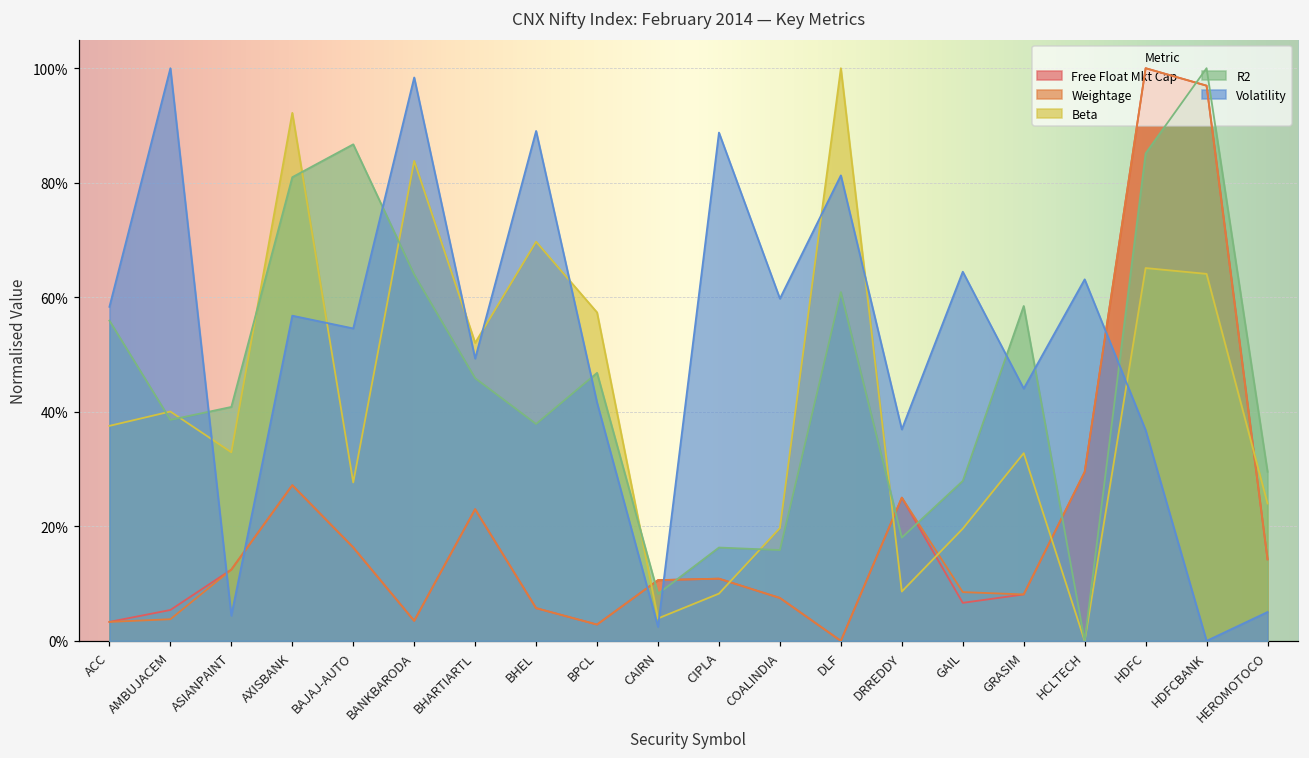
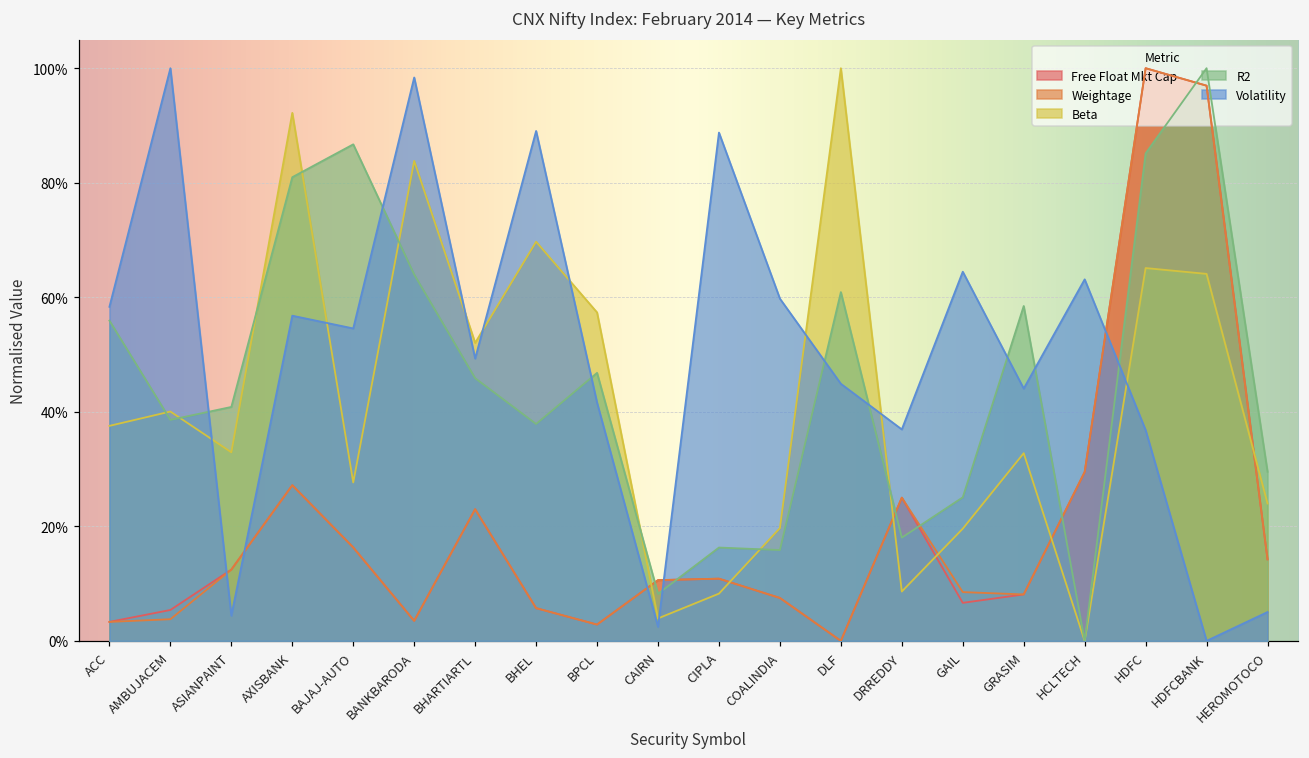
  {
    "Beta": {
      "ACC": "38%",
      "AMBUJACEM": "40%",
      "ASIANPAINT": "33%",
      "AXISBANK": "92%",
      "BAJAJ-AUTO": "28%",
      "BANKBARODA": "84%",
      "BHARTIARTL": "52%",
      "BHEL": "70%",
      "BPCL": "57%",
      "CAIRN": "4%",
      "CIPLA": "8%",
      "COALINDIA": "20%",
      "DLF": "100%",
      "DRREDDY": "9%",
      "GAIL": "20%",
      "GRASIM": "33%",
      "HDFC": "65%",
      "HDFCBANK": "64%",
      "HEROMOTOCO": "24%"
    },
    "R2": {
      "ACC": "56%",
      "AMBUJACEM": "39%",
      "ASIANPAINT": "41%",
      "AXISBANK": "81%",
      "BAJAJ-AUTO": "87%",
      "BANKBARODA": "64%",
      "BHARTIARTL": "46%",
      "BHEL": "38%",
      "BPCL": "47%",
      "CAIRN": "8%",
      "CIPLA": "16%",
      "COALINDIA": "16%",
      "DLF": "61%",
      "DRREDDY": "18%",
-     "GAIL": "28%",
+     "GAIL": "25%",
      "GRASIM": "58%",
      "HDFC": "85%",
      "HEROMOTOCO": "30%"
    },
    "Volatility": {
      "ACC": "58%",
      "AMBUJACEM": "100%",
      "ASIANPAINT": "4%",
      "AXISBANK": "57%",
      "BAJAJ-AUTO": "55%",
      "BANKBARODA": "98%",
      "BHARTIARTL": "49%",
      "BHEL": "89%",
      "BPCL": "42%",
      "CAIRN": "2%",
      "CIPLA": "89%",
      "COALINDIA": "60%",
-     "DLF": "81%",
+     "DLF": "45%",
      "DRREDDY": "37%",
      "GAIL": "64%",
      "GRASIM": "44%",
      "HCLTECH": "63%",
      "HDFC": "37%",
      "HDFCBANK": "0%",
      "HEROMOTOCO": "5%"
    }
  }
